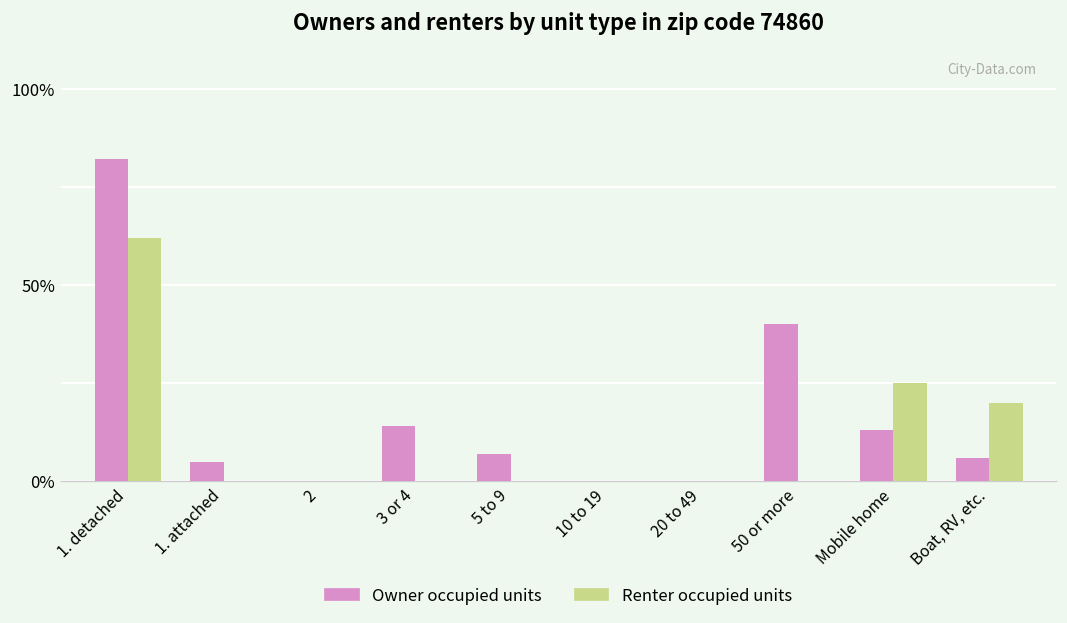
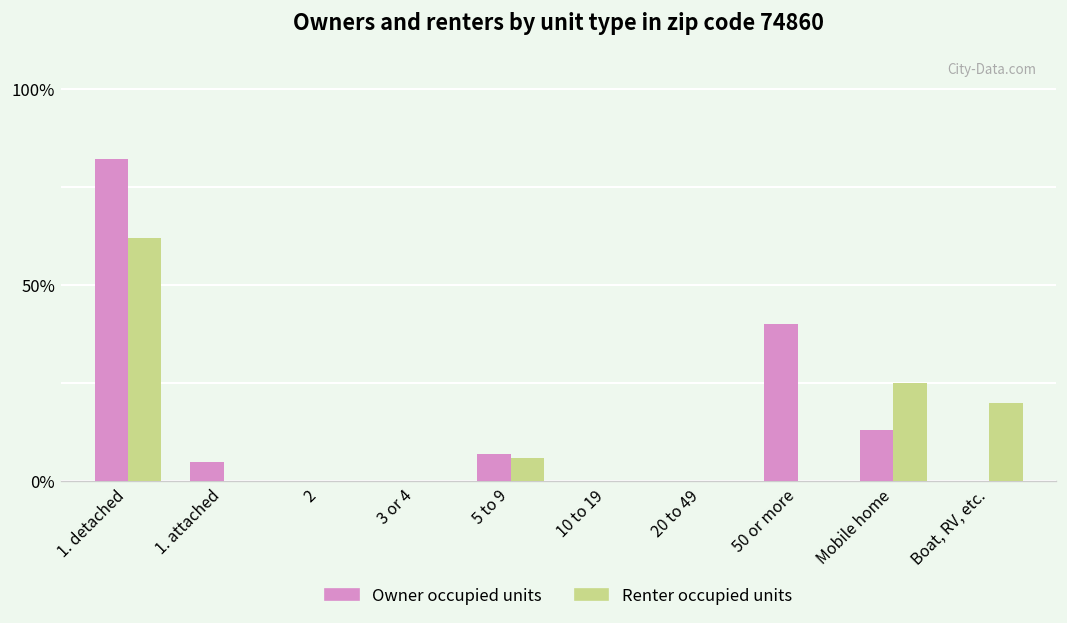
  {
    "Owner occupied units": {
      "1. detached": "82%",
      "1. attached": "5%",
      "2": "0%",
-     "3 or 4": "14%",
+     "3 or 4": "0%",
      "5 to 9": "7%",
      "10 to 19": "0%",
      "20 to 49": "0%",
      "50 or more": "40%",
      "Mobile home": "13%",
-     "Boat, RV, etc.": "6%"
+     "Boat, RV, etc.": "0%"
    },
    "Renter occupied units": {
      "1. detached": "62%",
      "1. attached": "0%",
      "2": "0%",
      "3 or 4": "0%",
-     "5 to 9": "0%",
+     "5 to 9": "6%",
      "10 to 19": "0%",
      "20 to 49": "0%",
      "50 or more": "0%",
      "Mobile home": "25%",
      "Boat, RV, etc.": "20%"
    }
  }
